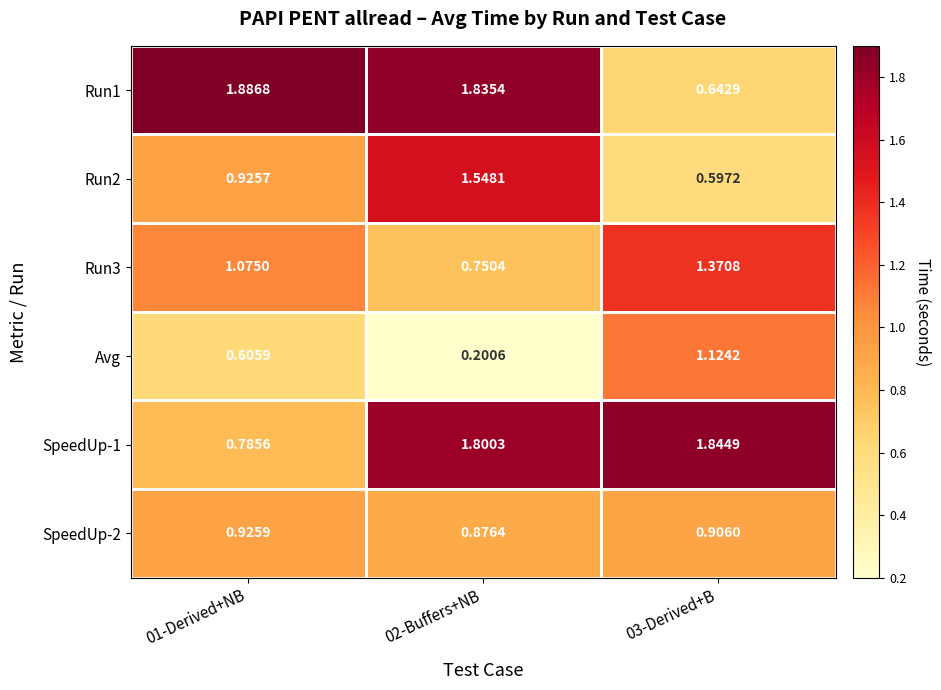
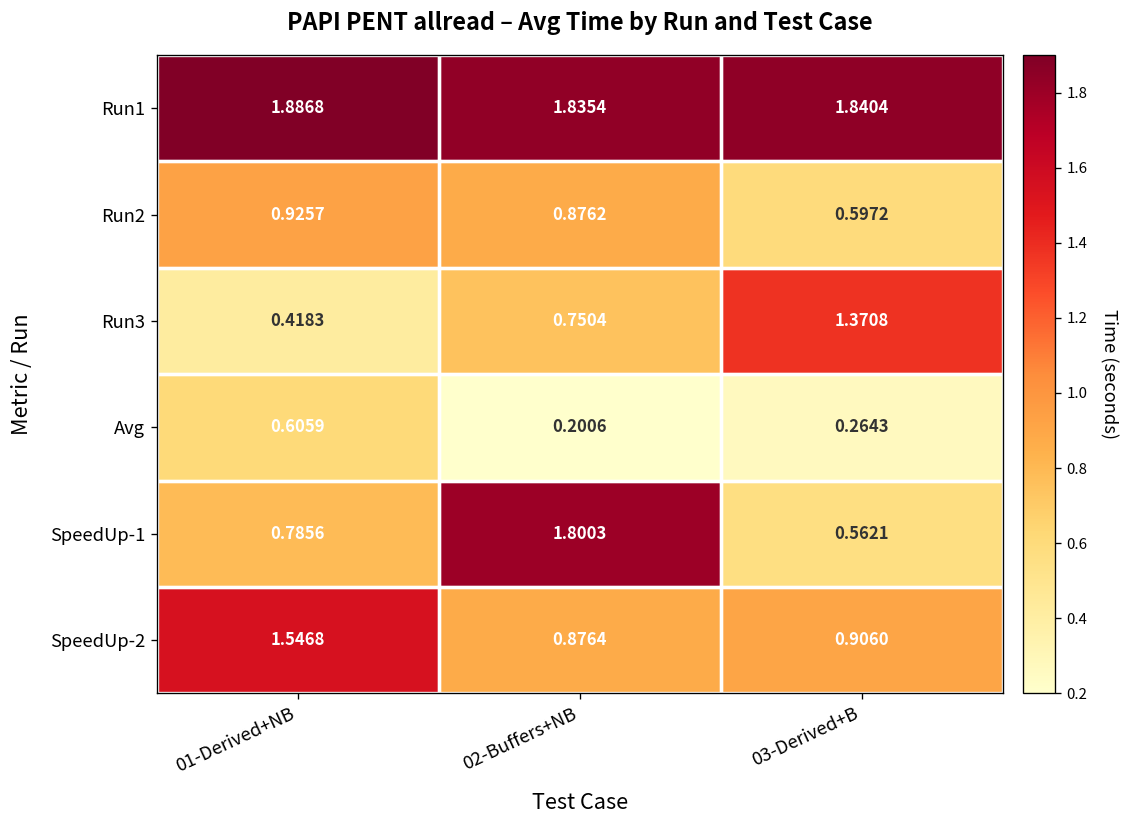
  {
    "Run1": {
      "01-Derived+NB": 1.8868,
      "02-Buffers+NB": 1.8354,
-     "03-Derived+B": 0.6429
+     "03-Derived+B": 1.8404
    },
    "Run2": {
      "01-Derived+NB": 0.9257,
-     "02-Buffers+NB": 1.5481,
+     "02-Buffers+NB": 0.8762,
      "03-Derived+B": 0.5972
    },
    "Run3": {
-     "01-Derived+NB": 1.0750,
+     "01-Derived+NB": 0.4183,
      "02-Buffers+NB": 0.7504,
      "03-Derived+B": 1.3708
    },
    "Avg": {
      "01-Derived+NB": 0.6059,
      "02-Buffers+NB": 0.2006,
-     "03-Derived+B": 1.1242
+     "03-Derived+B": 0.2643
    },
    "SpeedUp-1": {
      "01-Derived+NB": 0.7856,
      "02-Buffers+NB": 1.8003,
-     "03-Derived+B": 1.8449
+     "03-Derived+B": 0.5621
    },
    "SpeedUp-2": {
-     "01-Derived+NB": 0.9259,
+     "01-Derived+NB": 1.5468,
      "02-Buffers+NB": 0.8764,
      "03-Derived+B": 0.9060
    }
  }
